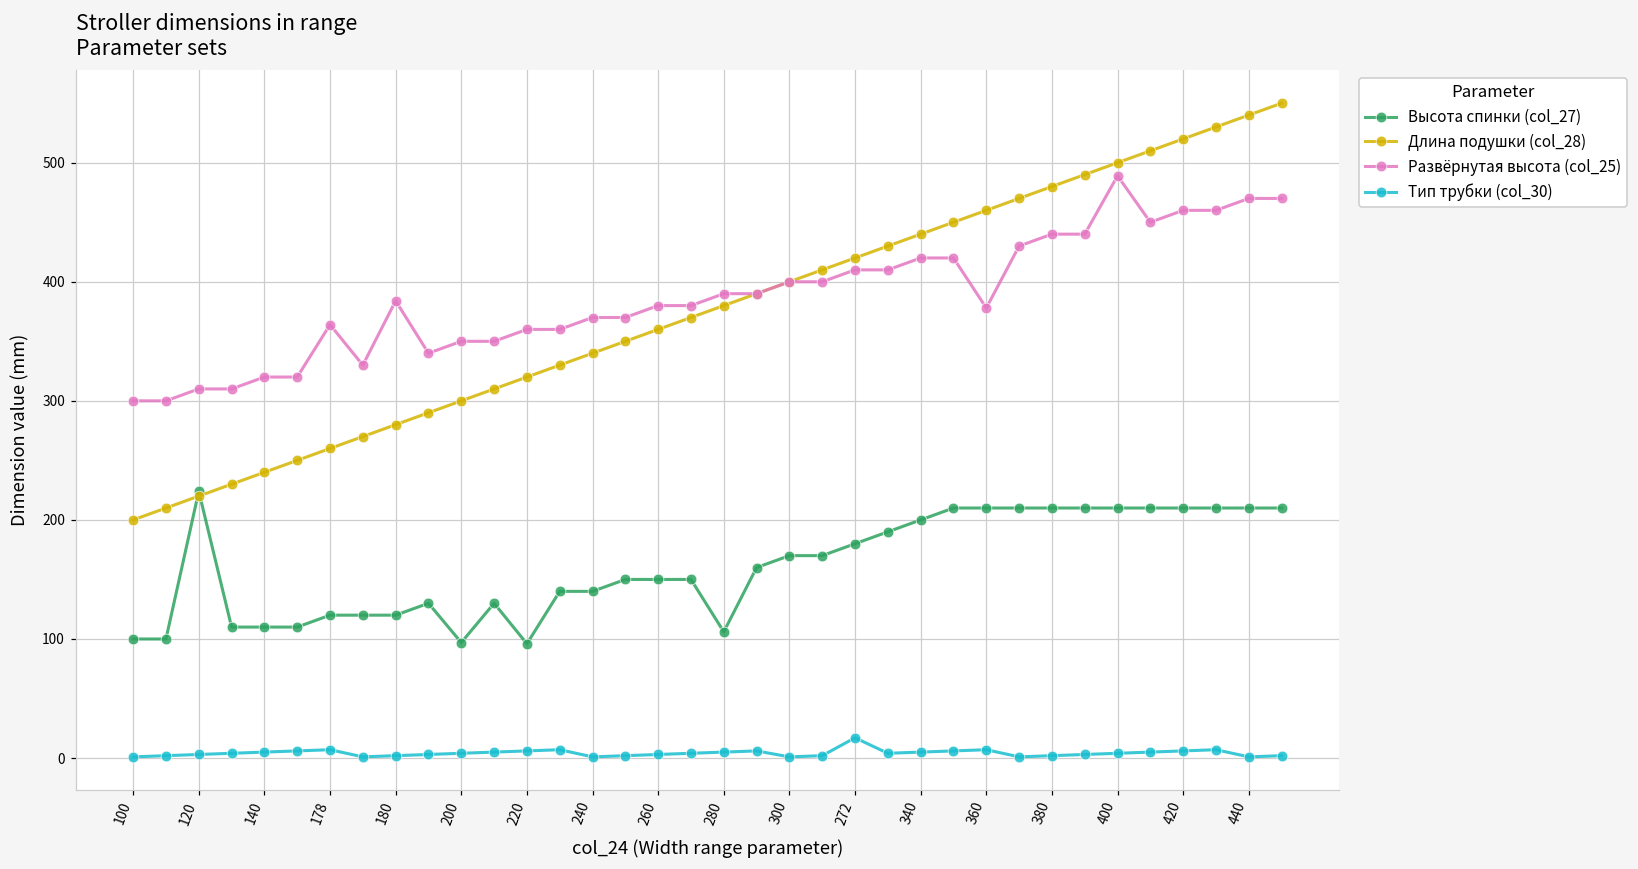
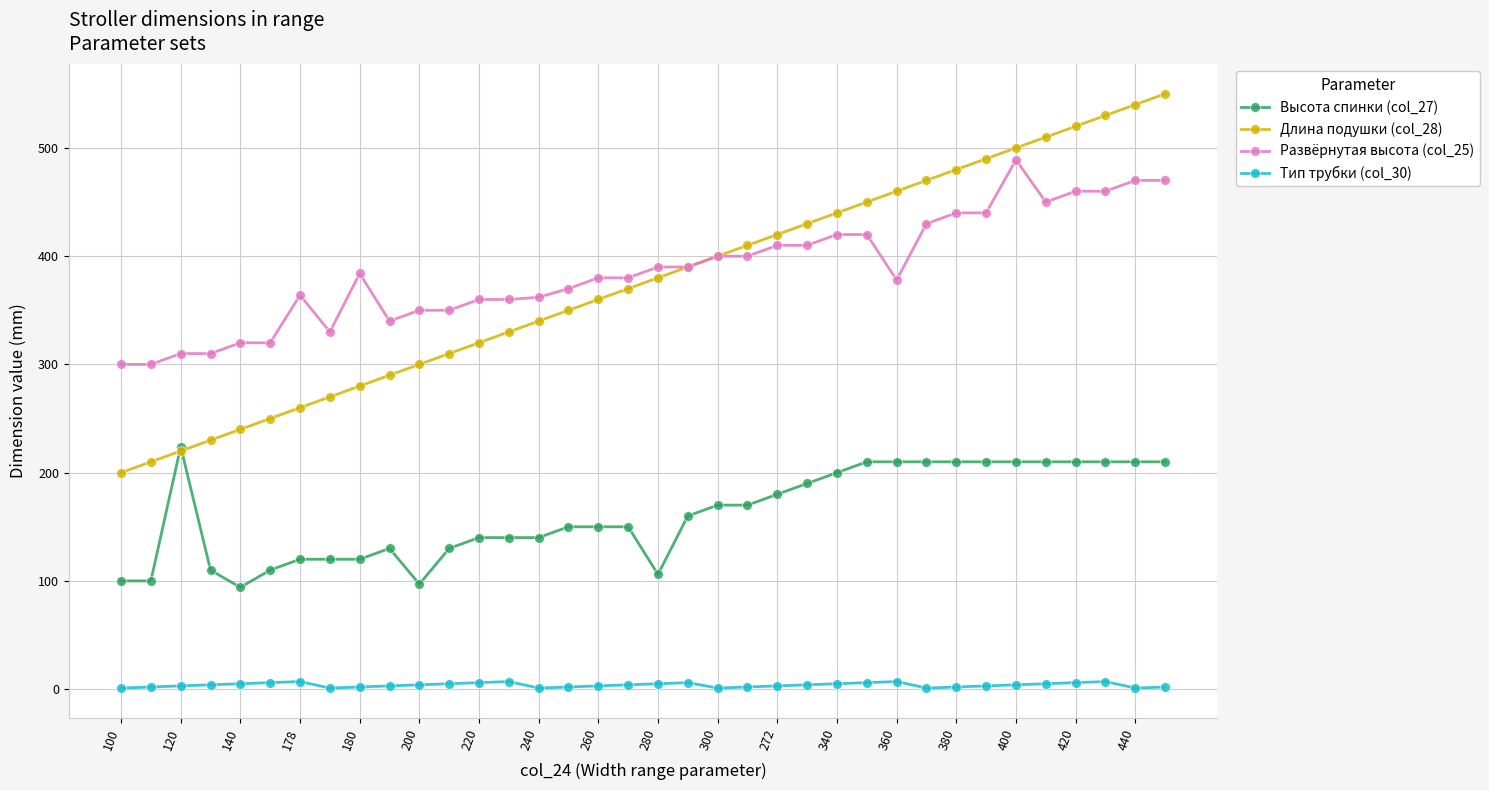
  {
    "Высота спинки (col_27)": {
      "100": 100,
      "120": 224,
-     "140": 110,
+     "140": 94,
      "178": 120,
      "180": 120,
      "200": 97,
-     "220": 96,
+     "220": 140,
      "240": 140,
      "260": 150,
      "280": 106,
      "300": 170,
      "272": 180,
      "340": 200,
      "360": 210,
      "380": 210,
      "400": 210,
      "420": 210,
      "440": 210
    },
    "Длина подушки (col_28)": {
      "100": 200,
      "120": 220,
      "140": 240,
      "178": 260,
      "180": 280,
      "200": 300,
      "220": 320,
      "240": 340,
      "260": 360,
      "280": 380,
      "272": 420,
      "340": 440,
      "360": 460,
      "380": 480,
      "400": 500,
      "420": 520,
      "440": 540
    },
    "Развёрнутая высота (col_25)": {
      "100": 300,
      "120": 310,
      "140": 320,
      "178": 364,
      "180": 384,
      "200": 350,
      "220": 360,
-     "240": 370,
+     "240": 362,
      "260": 380,
      "280": 390,
      "272": 410,
      "340": 420,
      "360": 378,
      "380": 440,
      "400": 489,
      "420": 460,
      "440": 470
    },
    "Тип трубки (col_30)": {
      "100": 1,
      "120": 3,
      "140": 5,
      "178": 7,
      "180": 2,
      "200": 4,
      "220": 6,
      "240": 1,
      "260": 3,
      "280": 5,
      "300": 1,
-     "272": 17,
+     "272": 3,
      "340": 5,
      "360": 7,
      "380": 2,
      "400": 4,
      "420": 6,
      "440": 1
    }
  }
